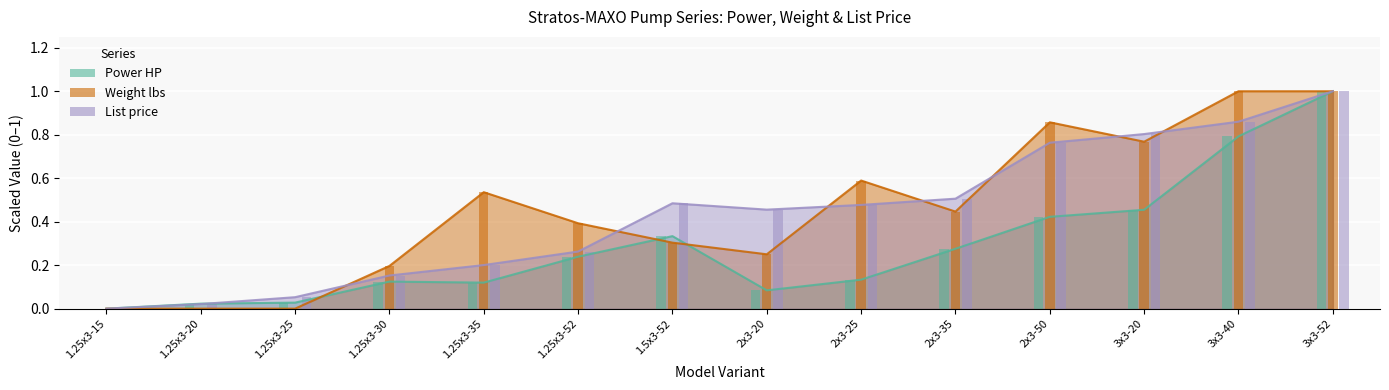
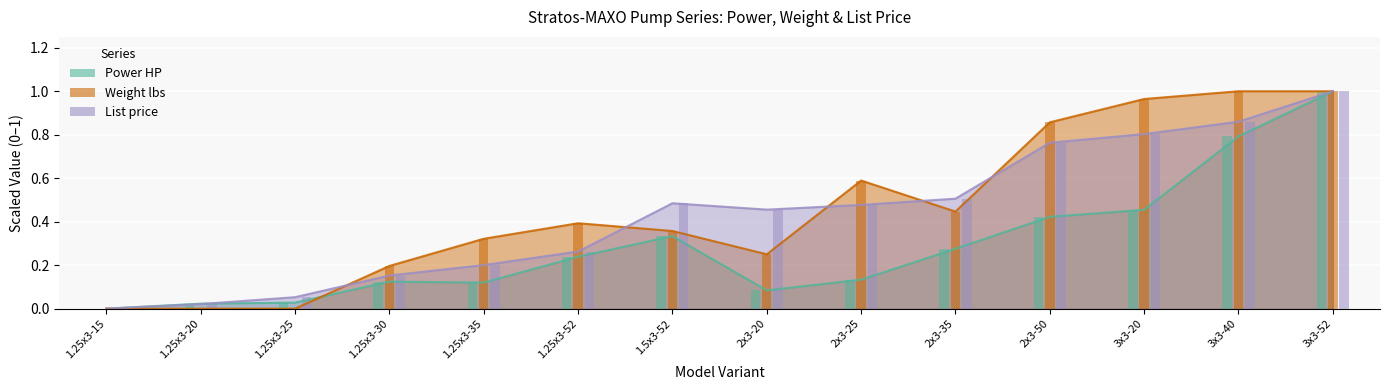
  {
    "Weight lbs": {
      "1.25x3-15": 0.00,
      "1.25x3-20": 0.00,
      "1.25x3-25": 0.00,
      "1.25x3-30": 0.20,
-     "1.25x3-35": 0.54,
+     "1.25x3-35": 0.32,
      "1.25x3-52": 0.39,
-     "1.5x3-52": 0.30,
+     "1.5x3-52": 0.36,
      "2x3-20": 0.25,
      "2x3-25": 0.59,
      "2x3-35": 0.45,
      "2x3-50": 0.86,
-     "3x3-20": 0.77,
+     "3x3-20": 0.96,
      "3x3-40": 1.00,
      "3x3-52": 1.00
    }
  }
